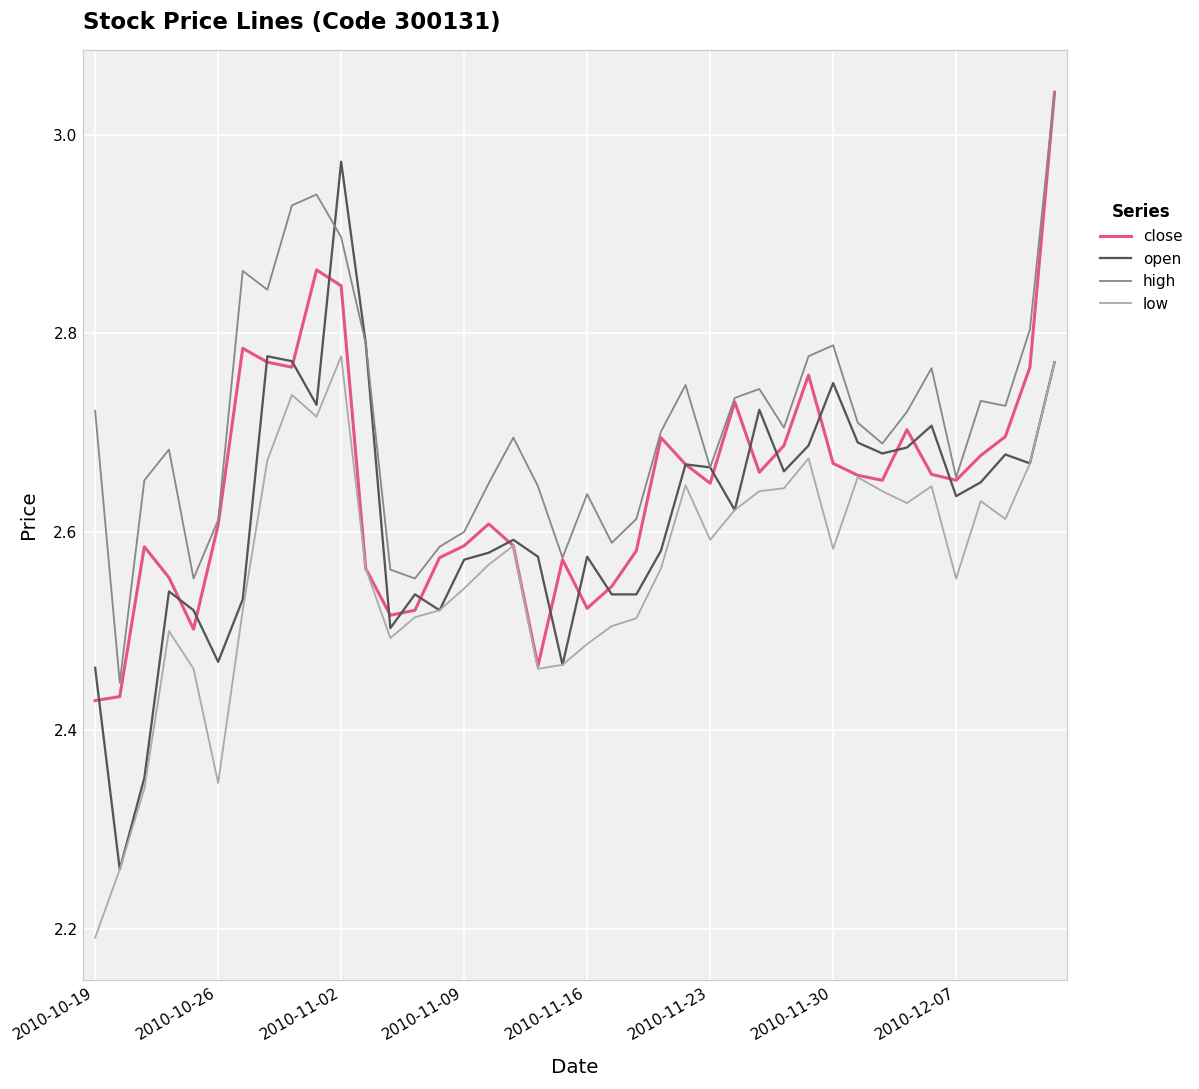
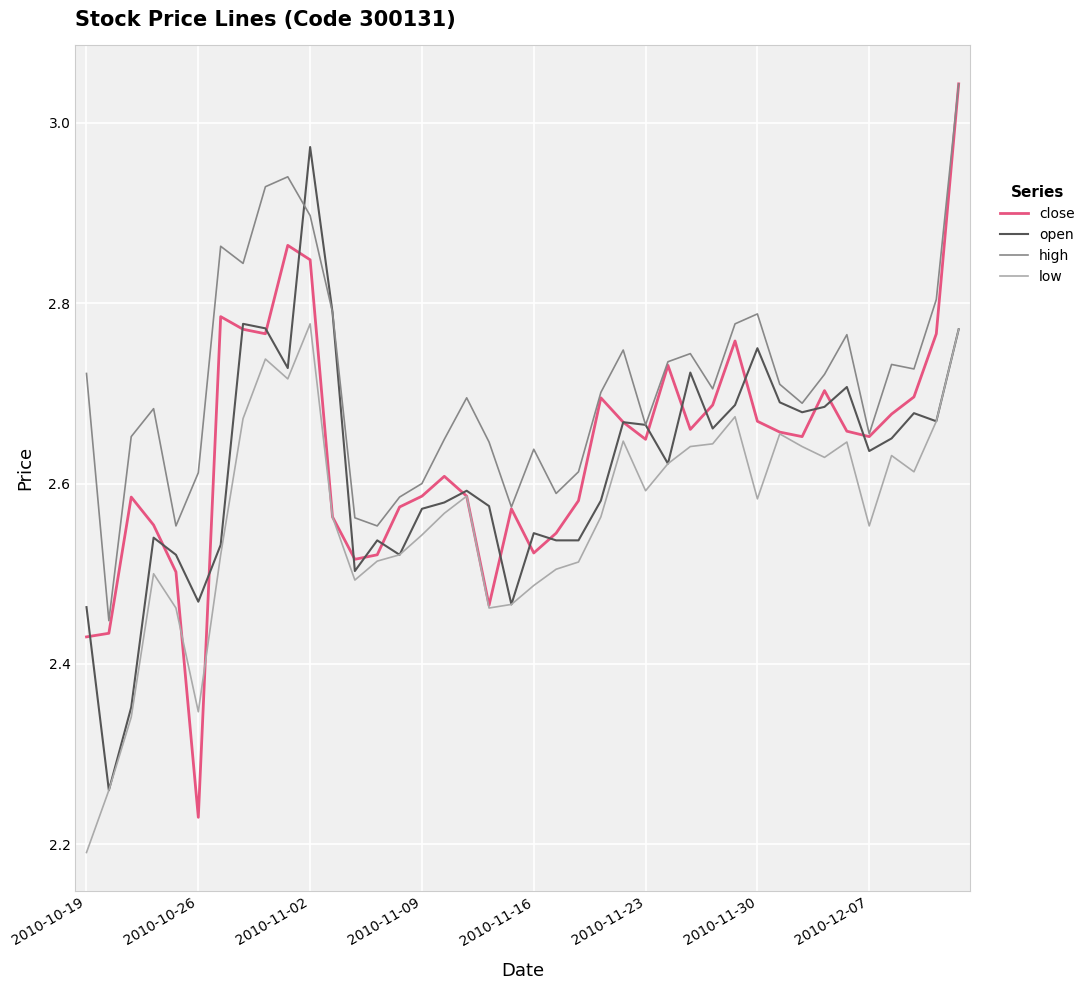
  {
    "close": {
      "2010-10-19": 2.43,
-     "2010-10-26": 2.61,
+     "2010-10-26": 2.23,
      "2010-11-02": 2.85,
      "2010-11-09": 2.59,
      "2010-11-16": 2.52,
      "2010-11-23": 2.65,
      "2010-11-30": 2.67,
      "2010-12-07": 2.65
    },
    "open": {
      "2010-10-19": 2.46,
      "2010-10-26": 2.47,
      "2010-11-02": 2.97,
      "2010-11-09": 2.57,
-     "2010-11-16": 2.58,
+     "2010-11-16": 2.55,
      "2010-11-30": 2.75,
      "2010-12-07": 2.64
    }
  }
